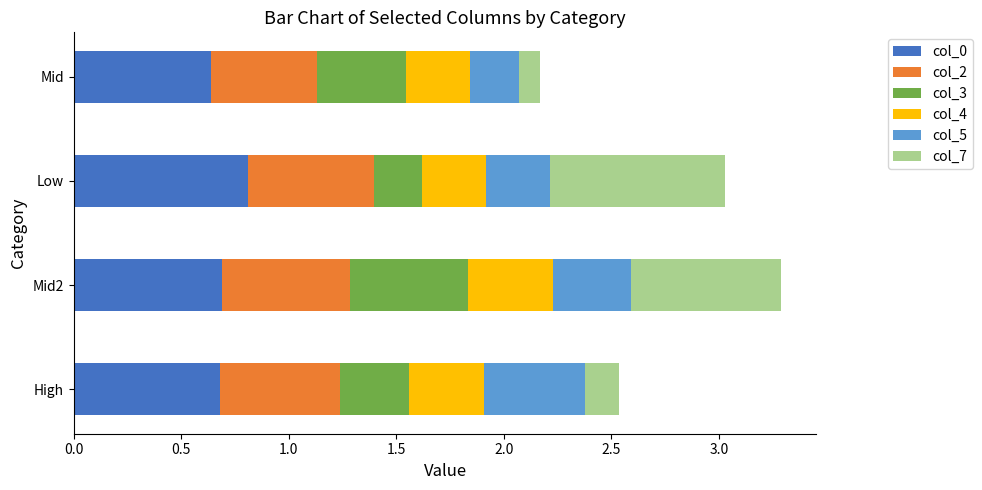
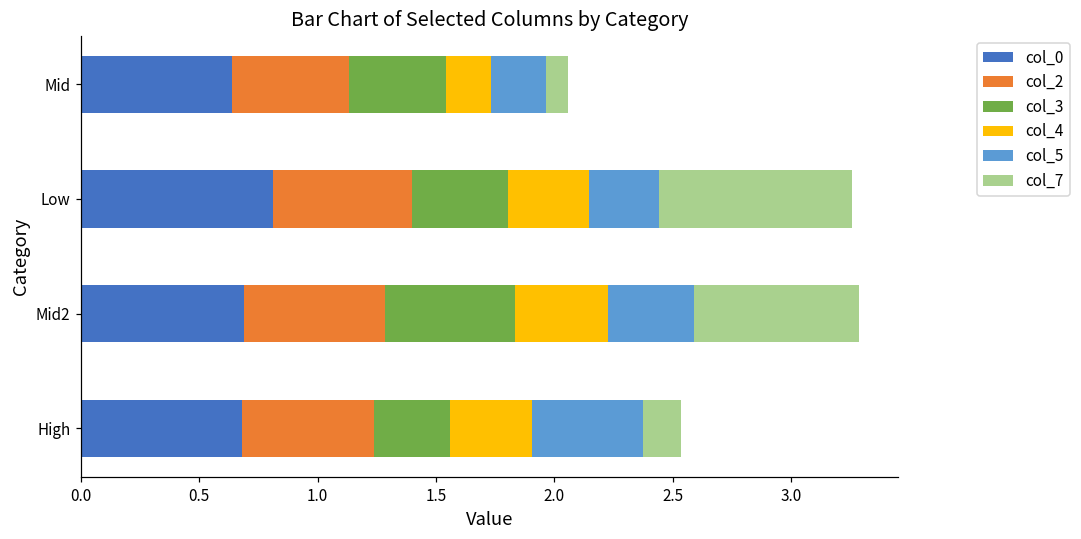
  {
    "col_2": {
      "Mid": 0.50,
      "Low": 0.59,
      "Mid2": 0.60,
      "High": 0.56
    },
    "col_3": {
      "Mid": 0.41,
-     "Low": 0.22,
+     "Low": 0.40,
      "Mid2": 0.55,
      "High": 0.32
    },
    "col_4": {
-     "Mid": 0.30,
-     "Low": 0.30,
+     "Mid": 0.19,
+     "Low": 0.35,
      "Mid2": 0.39,
      "High": 0.35
    },
    "col_7": {
      "Mid": 0.10,
      "Low": 0.82,
      "Mid2": 0.70,
      "High": 0.16
    }
  }
